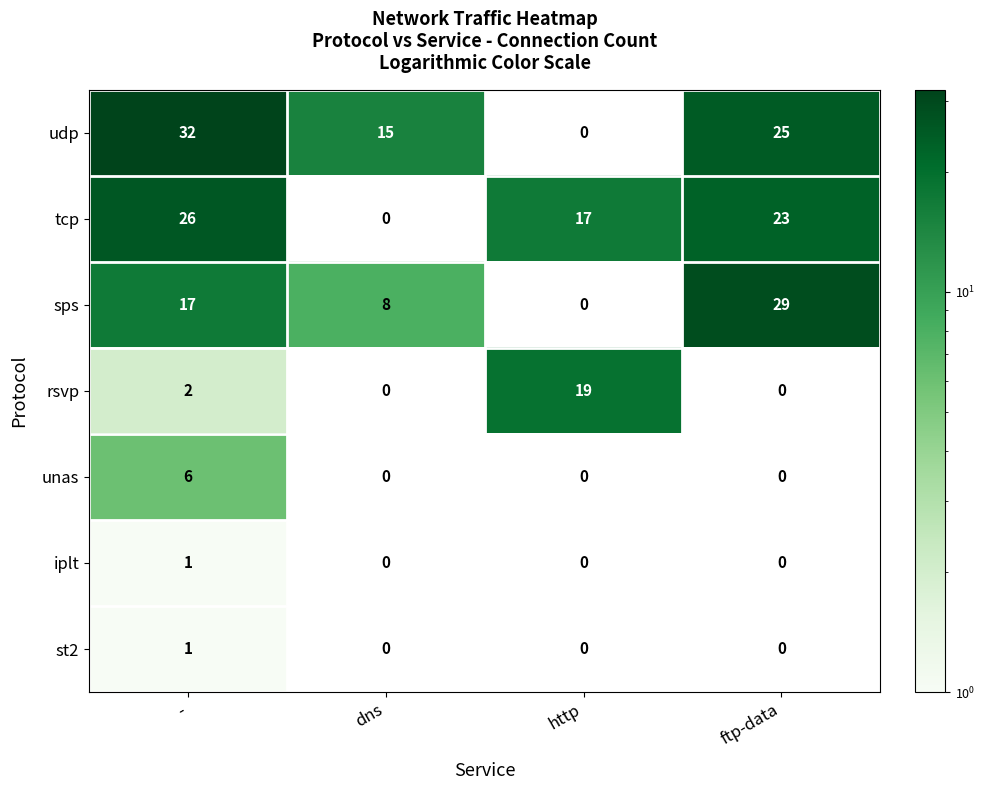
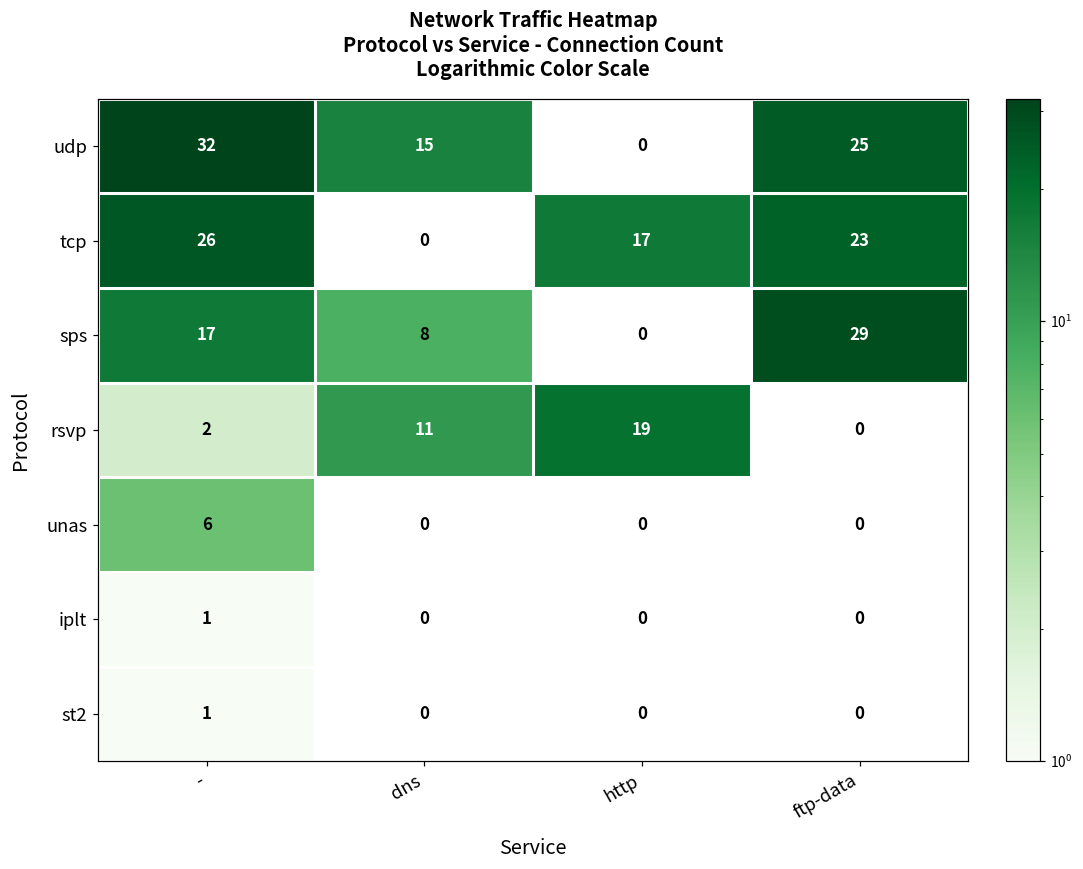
  {
    "udp": {
      "-": 32,
      "dns": 15,
      "http": 0,
      "ftp-data": 25
    },
    "tcp": {
      "-": 26,
      "dns": 0,
      "http": 17,
      "ftp-data": 23
    },
    "sps": {
      "-": 17,
      "dns": 8,
      "http": 0,
      "ftp-data": 29
    },
    "rsvp": {
      "-": 2,
-     "dns": 0,
+     "dns": 11,
      "http": 19,
      "ftp-data": 0
    },
    "unas": {
      "-": 6,
      "dns": 0,
      "http": 0,
      "ftp-data": 0
    },
    "iplt": {
      "-": 1,
      "dns": 0,
      "http": 0,
      "ftp-data": 0
    },
    "st2": {
      "-": 1,
      "dns": 0,
      "http": 0,
      "ftp-data": 0
    }
  }
